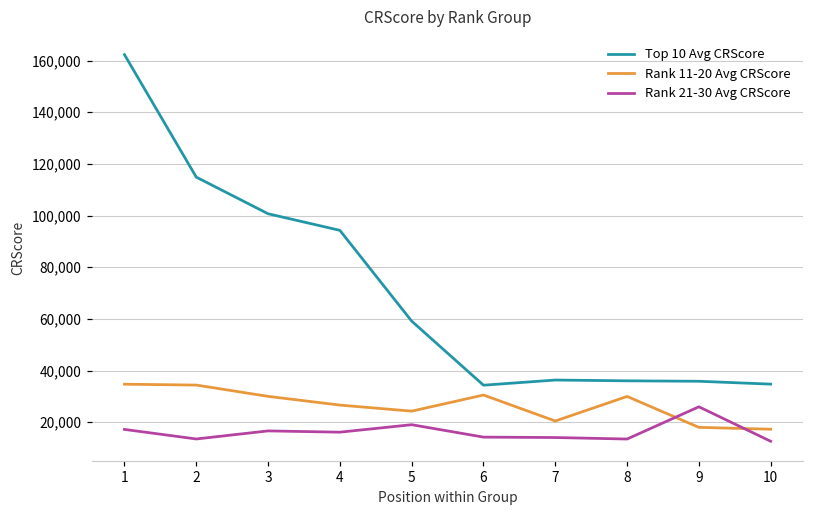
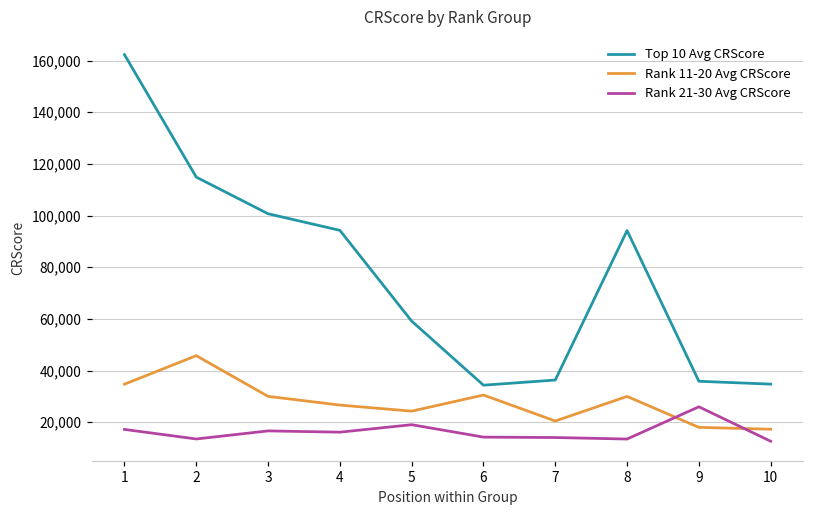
  {
    "Top 10 Avg CRScore": {
      "1": "162,000",
      "2": "115,000",
      "3": "101,000",
      "4": "94,000",
      "5": "59,000",
      "6": "34,000",
      "7": "36,000",
-     "8": "36,000",
+     "8": "94,000",
      "9": "36,000",
      "10": "35,000"
    },
    "Rank 11-20 Avg CRScore": {
      "1": "35,000",
-     "2": "34,000",
+     "2": "46,000",
      "3": "30,000",
      "4": "27,000",
      "5": "24,000",
      "6": "31,000",
      "7": "20,000",
      "8": "30,000",
      "9": "18,000",
      "10": "17,000"
    },
    "Rank 21-30 Avg CRScore": {
      "1": "17,000",
      "2": "13,000",
      "3": "17,000",
      "4": "16,000",
      "5": "19,000",
      "6": "14,000",
      "7": "14,000",
      "8": "13,000",
      "9": "26,000",
      "10": "13,000"
    }
  }
